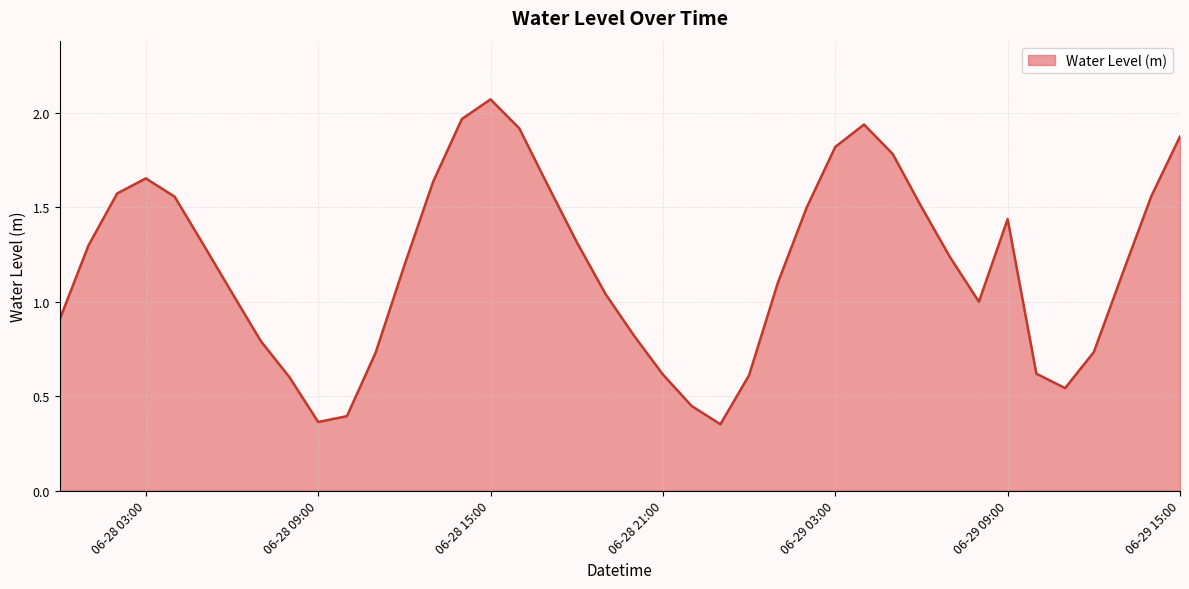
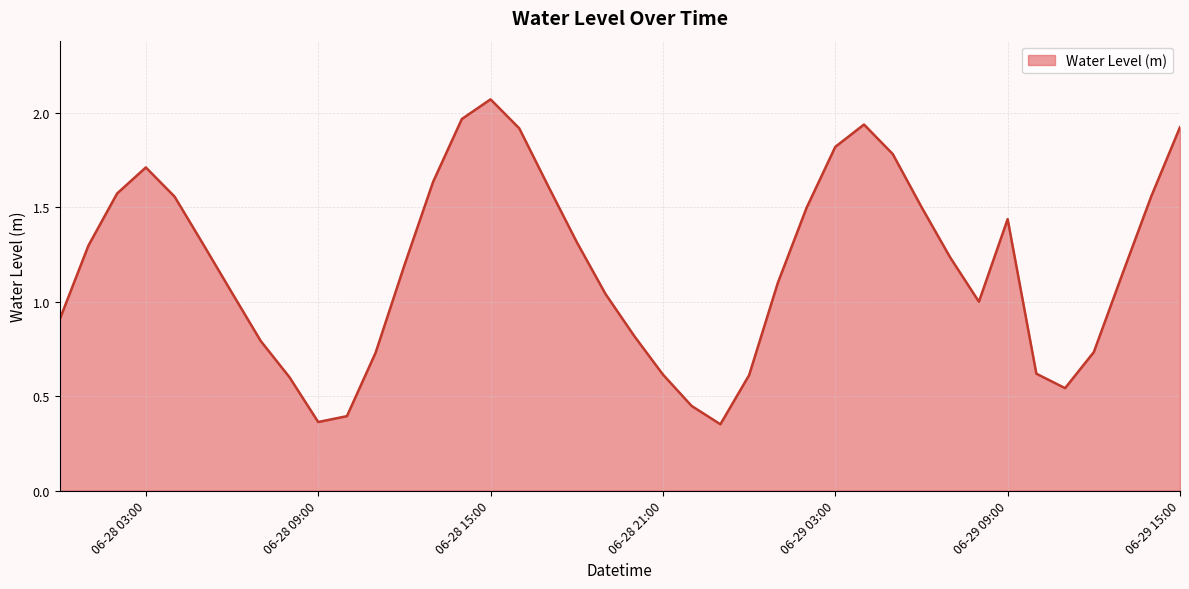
  {
-   "06-28 03:00": 1.65,
+   "06-28 03:00": 1.71,
    "06-28 09:00": 0.36,
    "06-28 15:00": 2.07,
    "06-28 21:00": 0.61,
    "06-29 03:00": 1.82,
    "06-29 09:00": 1.44,
-   "06-29 15:00": 1.88
+   "06-29 15:00": 1.93
  }
